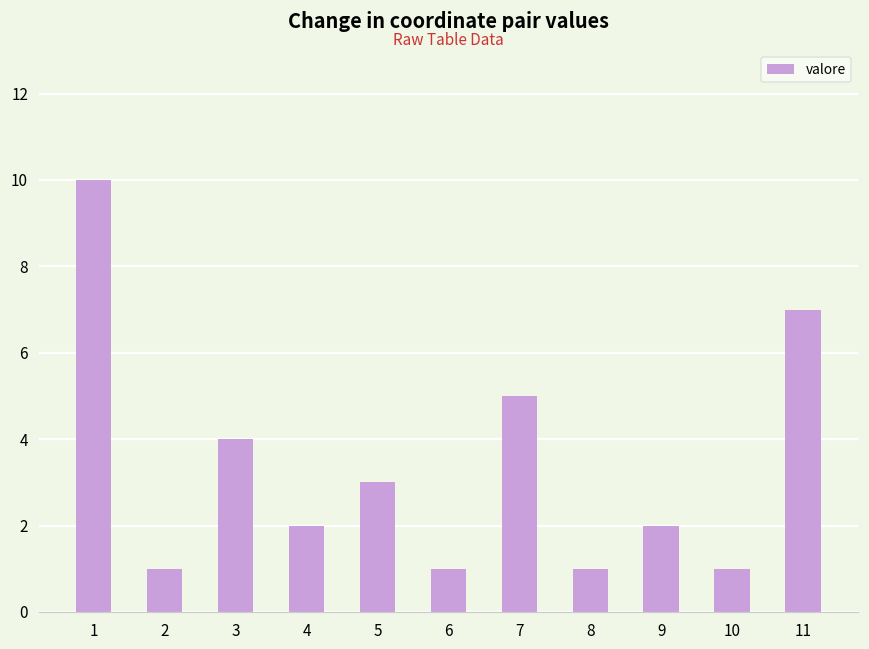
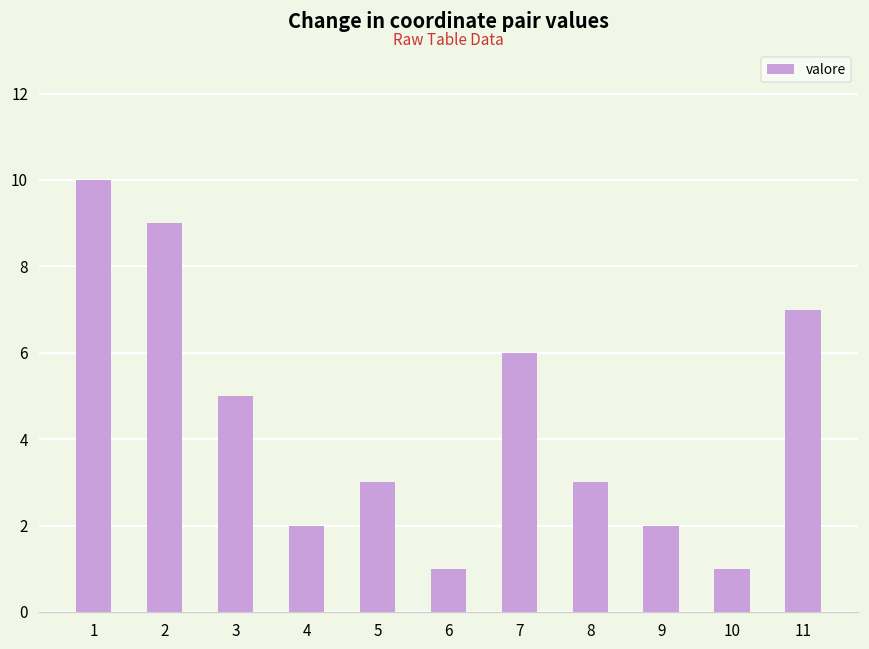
  {
    "1": 10,
-   "2": 1,
-   "3": 4,
+   "2": 9,
+   "3": 5,
    "4": 2,
    "5": 3,
    "6": 1,
-   "7": 5,
-   "8": 1,
+   "7": 6,
+   "8": 3,
    "9": 2,
    "10": 1,
    "11": 7
  }
